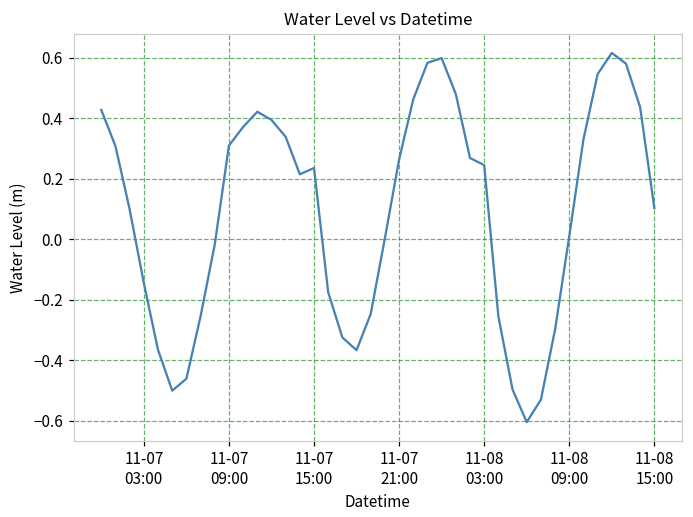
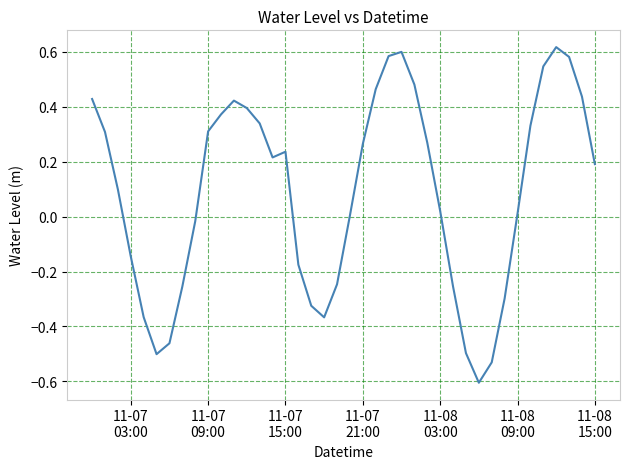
  {
    "11-07 03:00": -0.15,
    "11-07 09:00": 0.31,
    "11-07 15:00": 0.24,
    "11-07 21:00": 0.26,
-   "11-08 03:00": 0.25,
+   "11-08 03:00": 0.02,
    "11-08 09:00": 0.01,
-   "11-08 15:00": 0.10
+   "11-08 15:00": 0.19
  }
